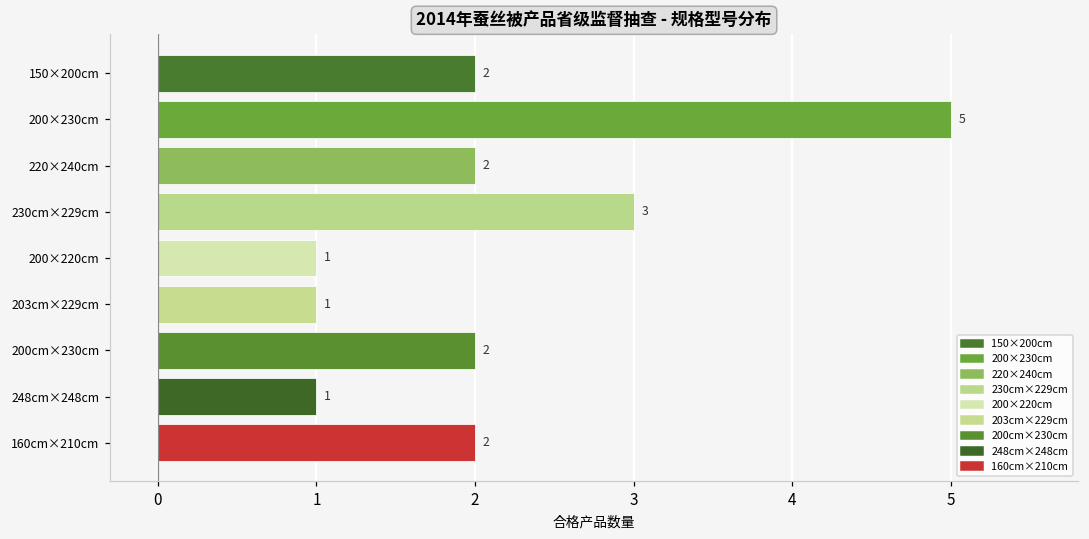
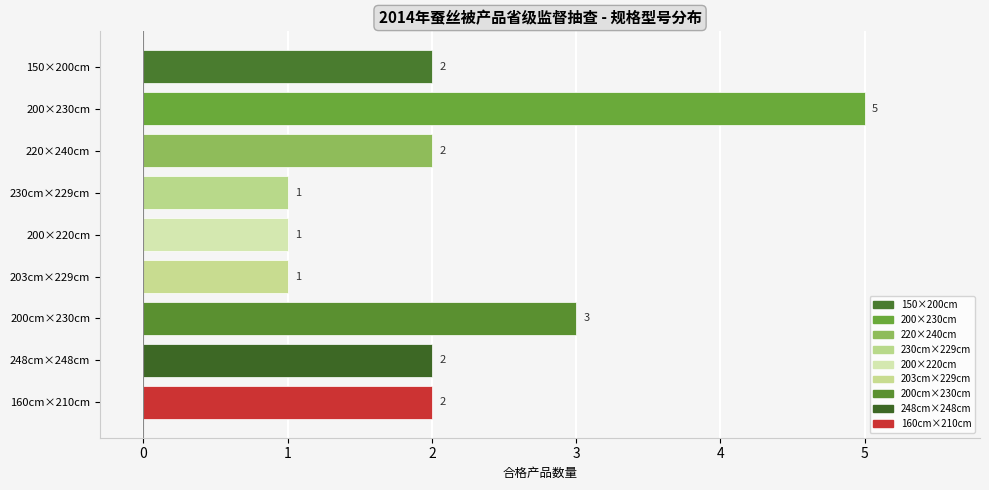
  {
    "150×200cm": 2,
    "200×230cm": 5,
    "220×240cm": 2,
-   "230cm×229cm": 3,
+   "230cm×229cm": 1,
    "200×220cm": 1,
    "203cm×229cm": 1,
-   "200cm×230cm": 2,
-   "248cm×248cm": 1,
+   "200cm×230cm": 3,
+   "248cm×248cm": 2,
    "160cm×210cm": 2
  }
